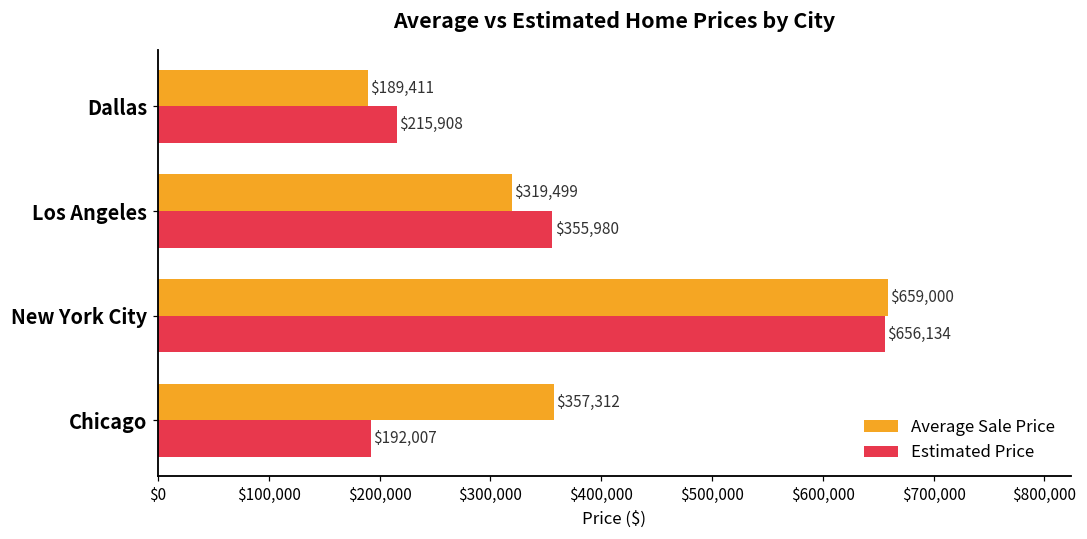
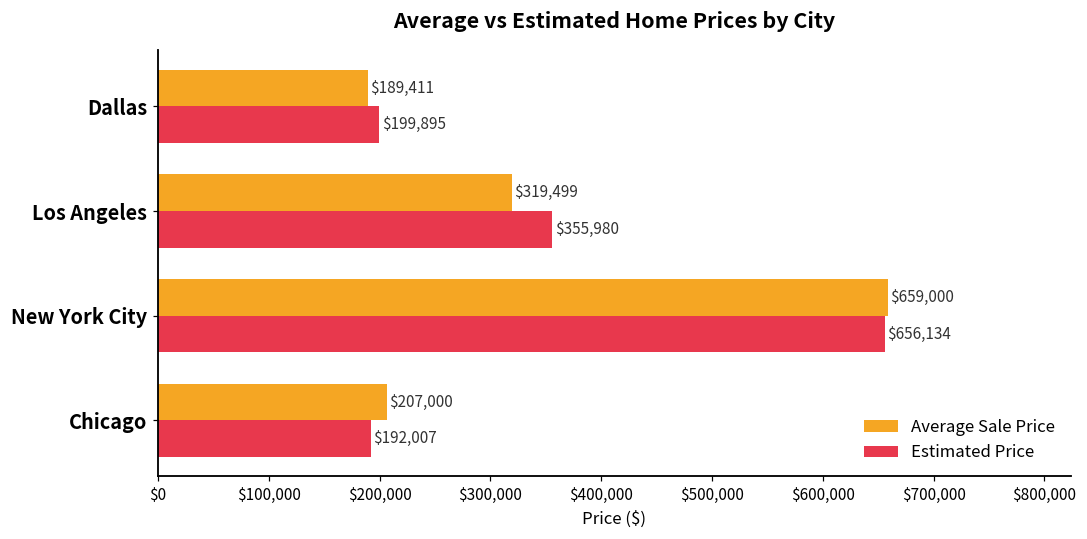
  {
    "Average Sale Price": {
      "Dallas": "$189,411",
      "Los Angeles": "$319,499",
      "New York City": "$659,000",
-     "Chicago": "$357,312"
+     "Chicago": "$207,000"
    },
    "Estimated Price": {
-     "Dallas": "$215,908",
+     "Dallas": "$199,895",
      "Los Angeles": "$355,980",
      "New York City": "$656,134",
      "Chicago": "$192,007"
    }
  }
